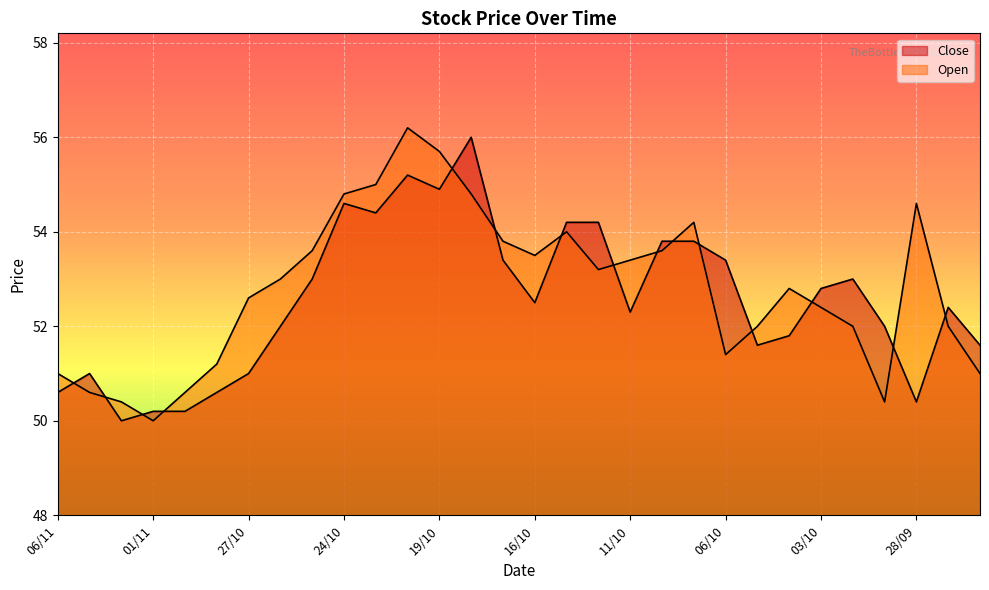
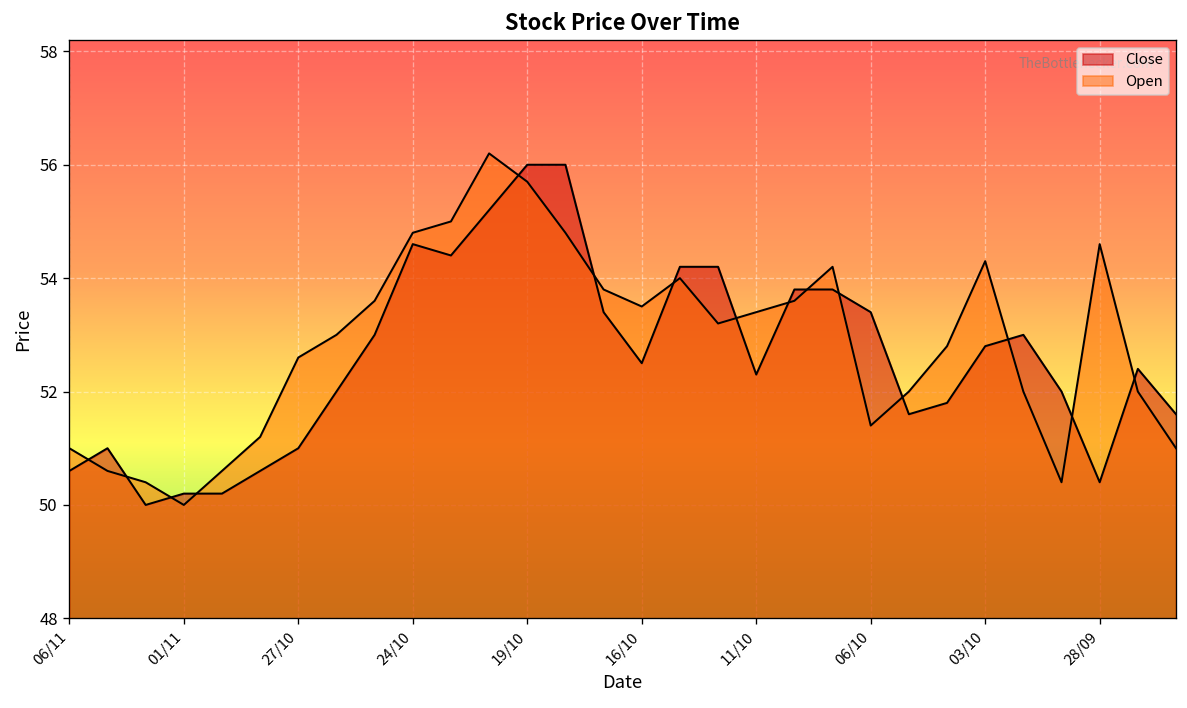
  {
    "Close": {
      "06/11": 50.6,
      "01/11": 50.2,
      "27/10": 51.0,
      "24/10": 54.6,
-     "19/10": 54.9,
+     "19/10": 56.0,
      "16/10": 52.5,
      "11/10": 52.3,
      "06/10": 53.4,
      "03/10": 52.8,
      "28/09": 50.4
    },
    "Open": {
      "06/11": 51.0,
      "01/11": 50.0,
      "27/10": 52.6,
      "24/10": 54.8,
      "19/10": 55.7,
      "16/10": 53.5,
      "11/10": 53.4,
      "06/10": 51.4,
-     "03/10": 52.4,
+     "03/10": 54.3,
      "28/09": 54.6
    }
  }
